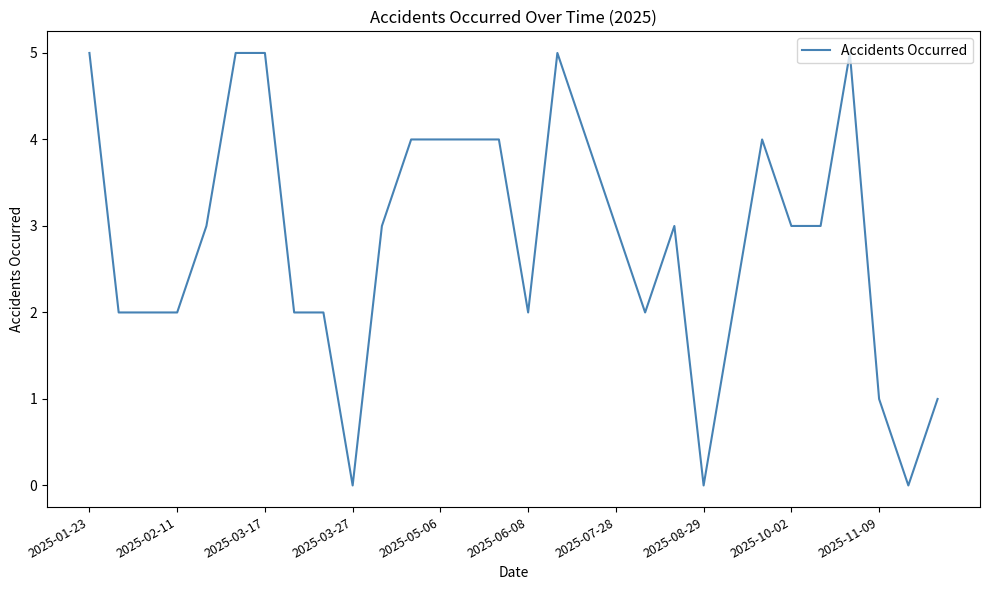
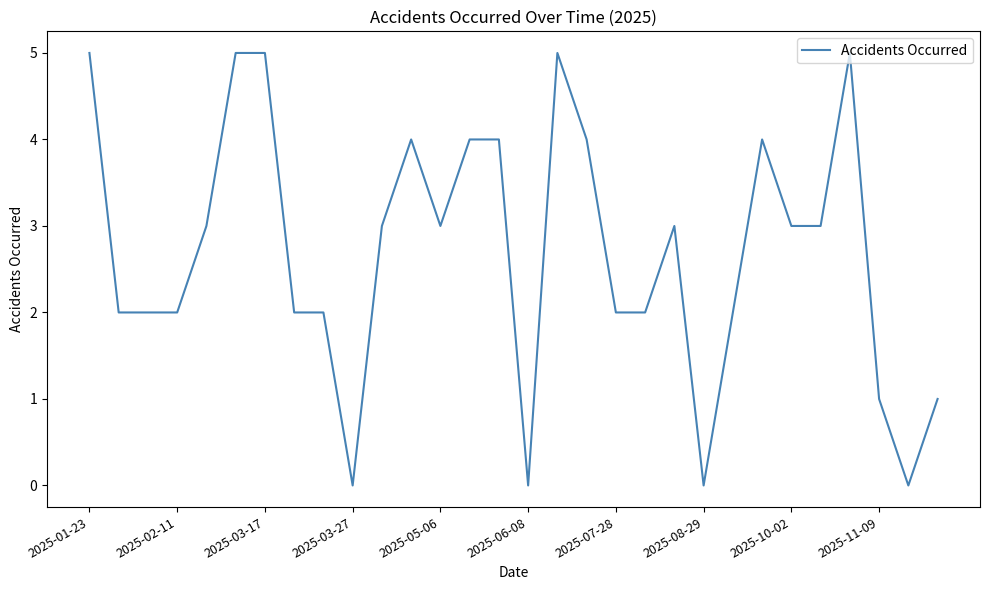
  {
    "2025-01-23": 5,
    "2025-02-11": 2,
    "2025-03-17": 5,
-   "2025-05-06": 4,
-   "2025-06-08": 2,
-   "2025-07-28": 3,
+   "2025-05-06": 3,
+   "2025-06-08": 0,
+   "2025-07-28": 2,
    "2025-08-29": 0,
    "2025-10-02": 3,
    "2025-11-09": 1
  }
